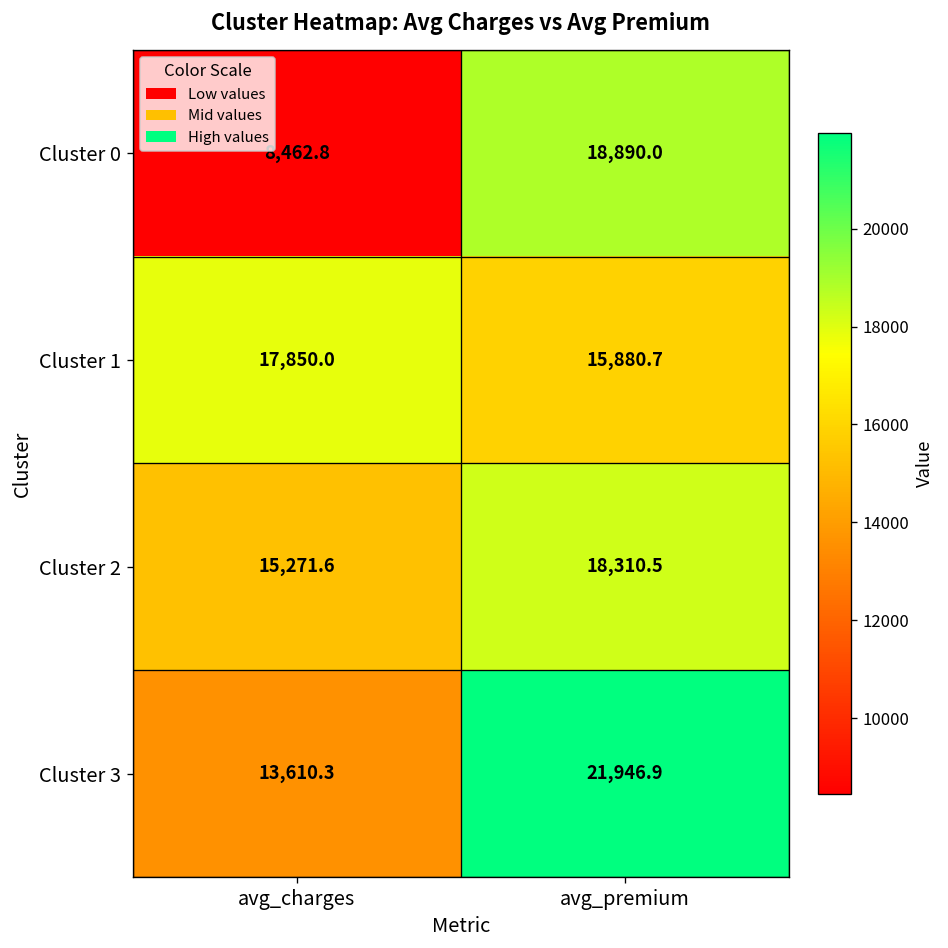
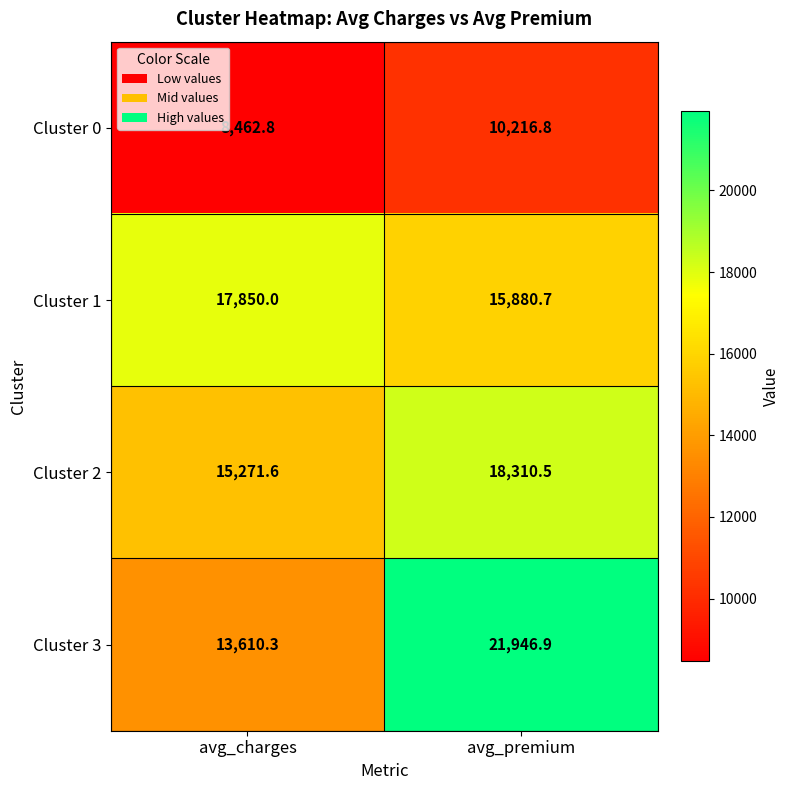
  {
    "Cluster 0": {
-     "avg_premium": "18,890.0"
+     "avg_premium": "10,216.8"
    },
    "Cluster 1": {
      "avg_charges": "17,850.0",
      "avg_premium": "15,880.7"
    },
    "Cluster 2": {
      "avg_charges": "15,271.6",
      "avg_premium": "18,310.5"
    },
    "Cluster 3": {
      "avg_charges": "13,610.3",
      "avg_premium": "21,946.9"
    }
  }
